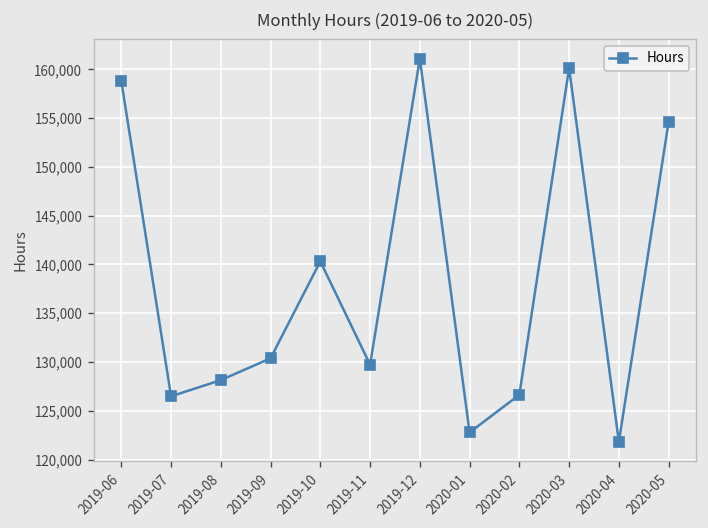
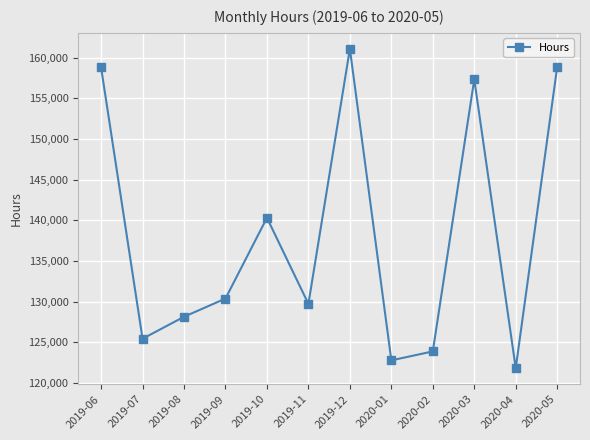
  {
    "2019-06": "159,000",
-   "2019-07": "126,000",
+   "2019-07": "125,000",
    "2019-08": "128,000",
    "2019-09": "130,000",
    "2019-10": "140,000",
    "2019-11": "130,000",
    "2019-12": "161,000",
    "2020-01": "123,000",
-   "2020-02": "127,000",
-   "2020-03": "160,000",
+   "2020-02": "124,000",
+   "2020-03": "157,000",
    "2020-04": "122,000",
-   "2020-05": "155,000"
+   "2020-05": "159,000"
  }
